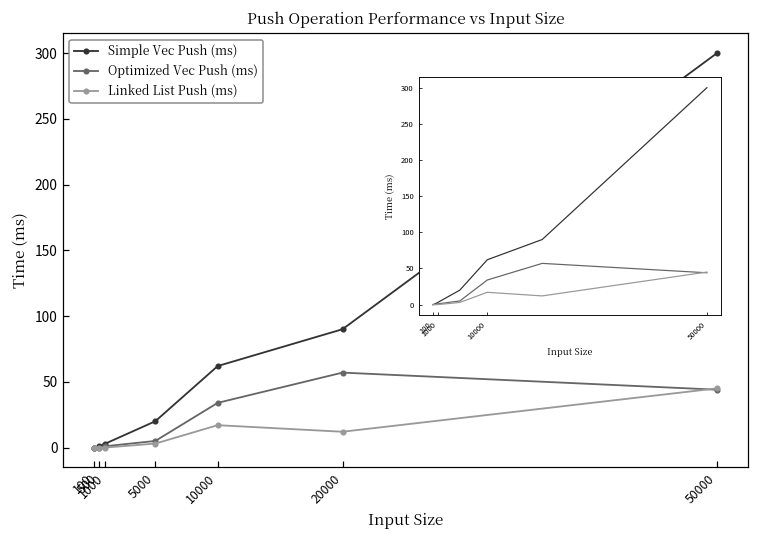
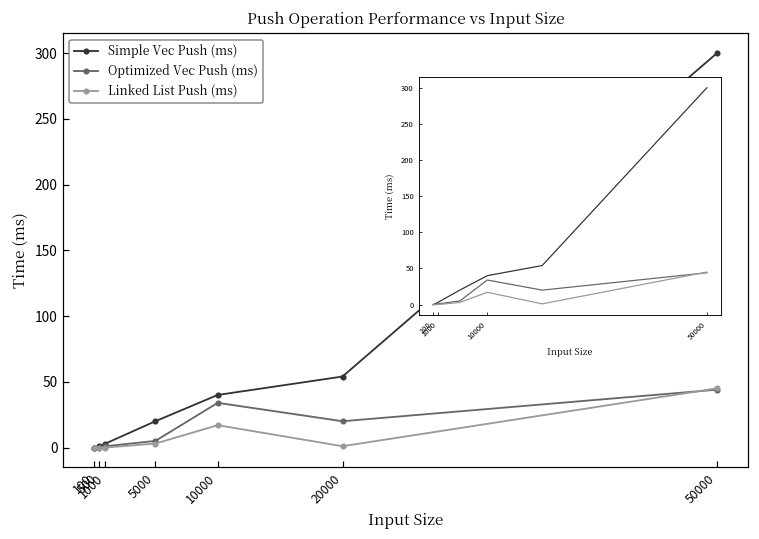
  {
    "Simple Vec Push (ms)": {
      "5000": 20,
-     "10000": 62,
-     "20000": 90,
+     "10000": 40,
+     "20000": 54,
      "50000": 300
    },
    "Optimized Vec Push (ms)": {
      "10000": 34,
-     "20000": 57
+     "20000": 20
    },
    "Linked List Push (ms)": {
      "10000": 17,
-     "20000": 12
+     "20000": 1
    }
  }
